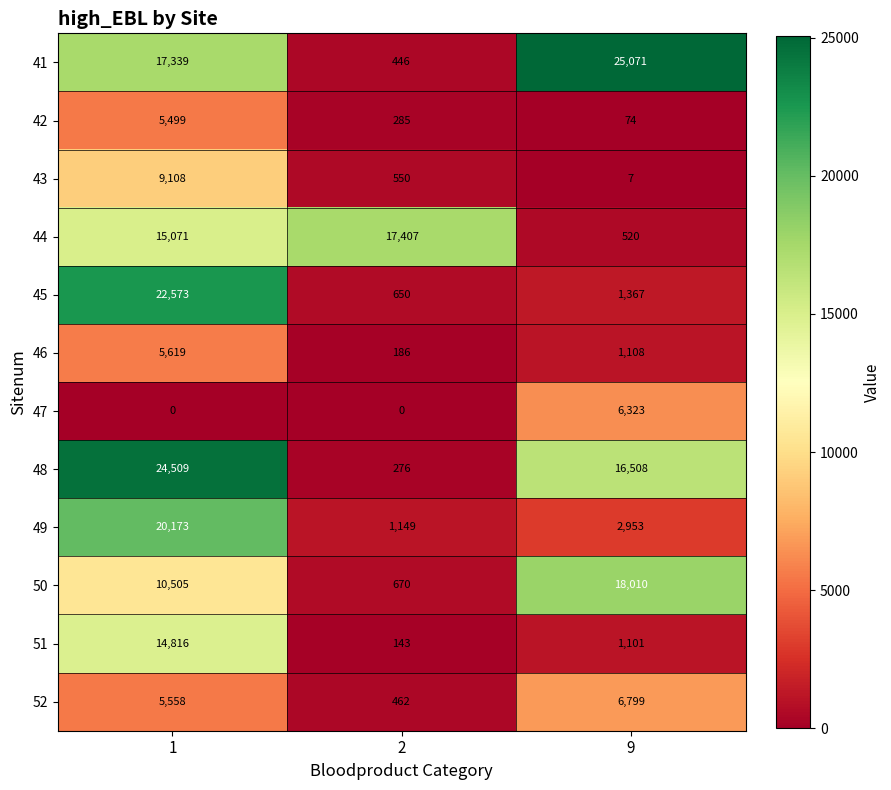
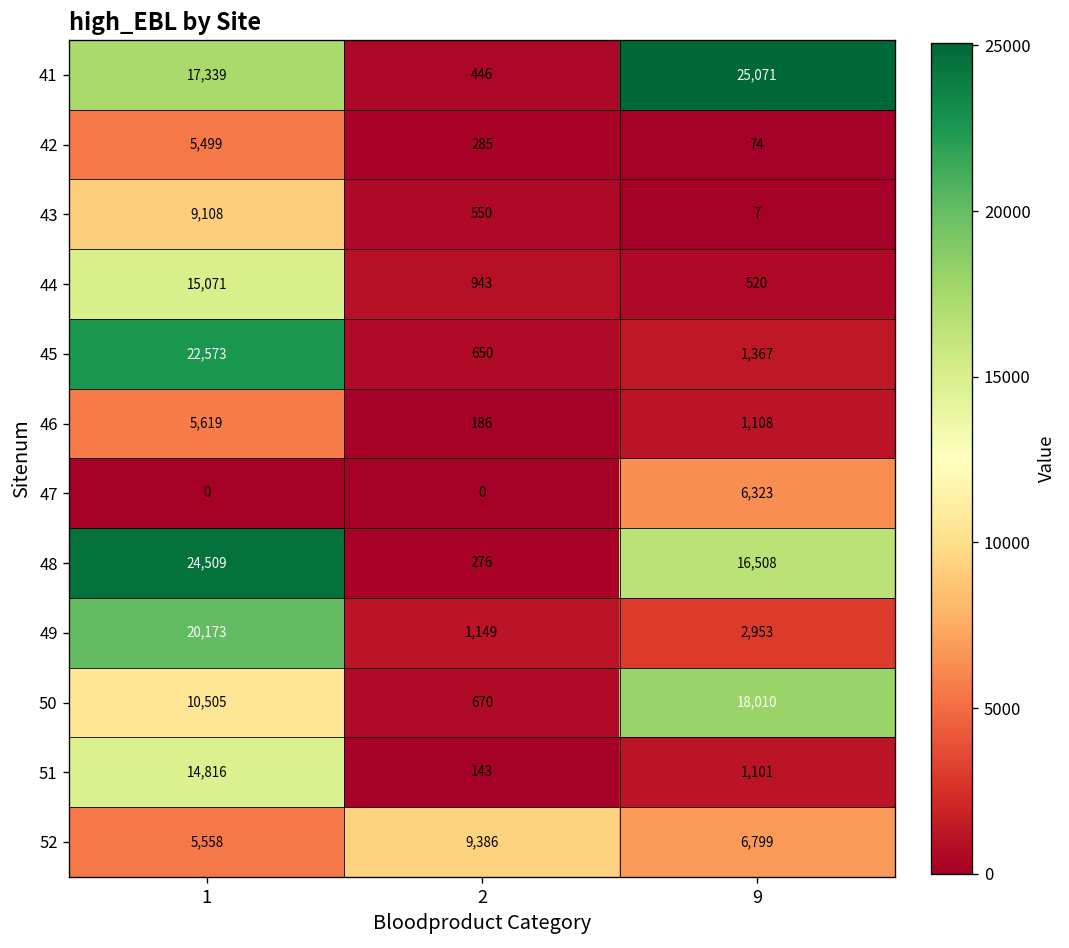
  {
    "41": {
      "1": "17,339",
      "2": "446",
      "9": "25,071"
    },
    "42": {
      "1": "5,499",
      "2": "285",
      "9": "74"
    },
    "43": {
      "1": "9,108",
      "2": "550",
      "9": "7"
    },
    "44": {
      "1": "15,071",
-     "2": "17,407",
+     "2": "943",
      "9": "520"
    },
    "45": {
      "1": "22,573",
      "2": "650",
      "9": "1,367"
    },
    "46": {
      "1": "5,619",
      "2": "186",
      "9": "1,108"
    },
    "47": {
      "1": "0",
      "2": "0",
      "9": "6,323"
    },
    "48": {
      "1": "24,509",
      "2": "276",
      "9": "16,508"
    },
    "49": {
      "1": "20,173",
      "2": "1,149",
      "9": "2,953"
    },
    "50": {
      "1": "10,505",
      "2": "670",
      "9": "18,010"
    },
    "51": {
      "1": "14,816",
      "2": "143",
      "9": "1,101"
    },
    "52": {
      "1": "5,558",
-     "2": "462",
+     "2": "9,386",
      "9": "6,799"
    }
  }
